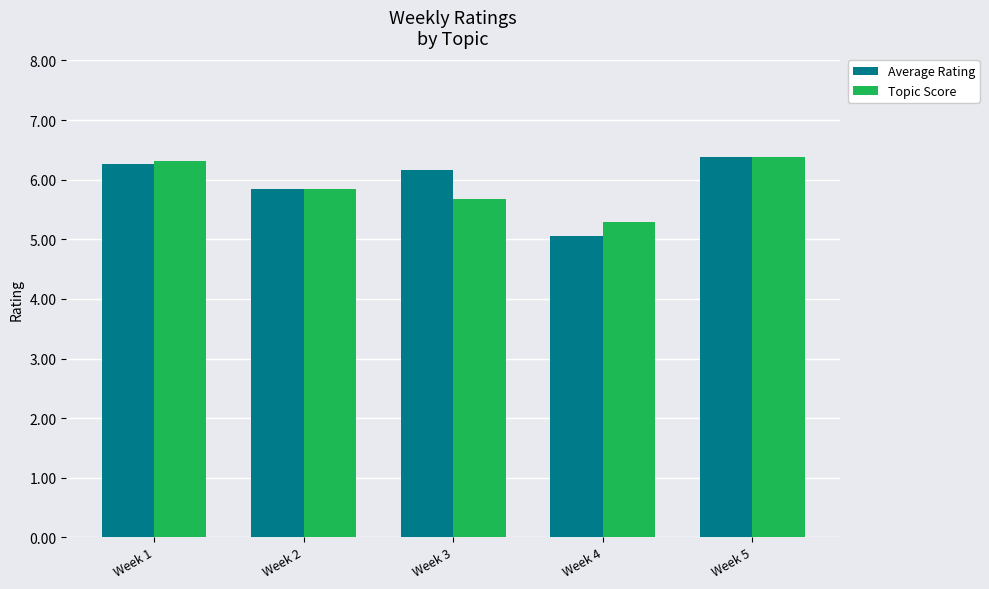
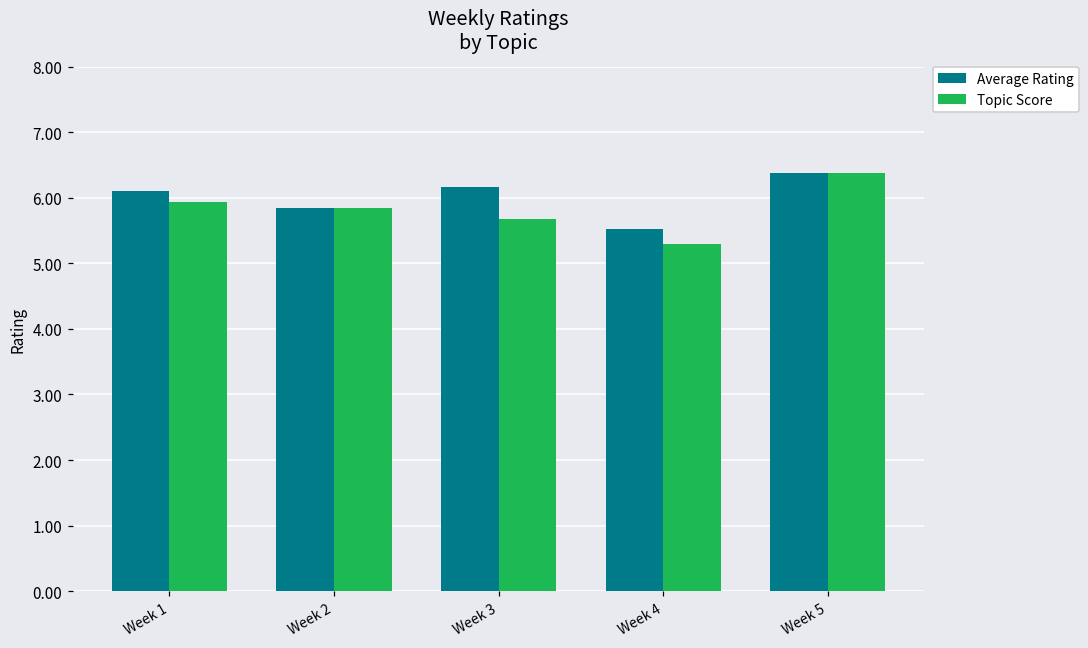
  {
    "Average Rating": {
-     "Week 1": 6.3,
+     "Week 1": 6.1,
      "Week 2": 5.8,
      "Week 3": 6.2,
-     "Week 4": 5.1,
+     "Week 4": 5.5,
      "Week 5": 6.4
    },
    "Topic Score": {
-     "Week 1": 6.3,
+     "Week 1": 5.9,
      "Week 2": 5.8,
      "Week 3": 5.7,
      "Week 4": 5.3,
      "Week 5": 6.4
    }
  }
